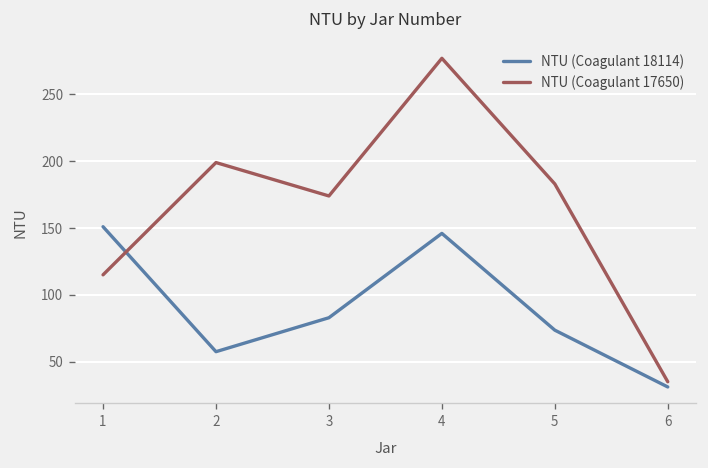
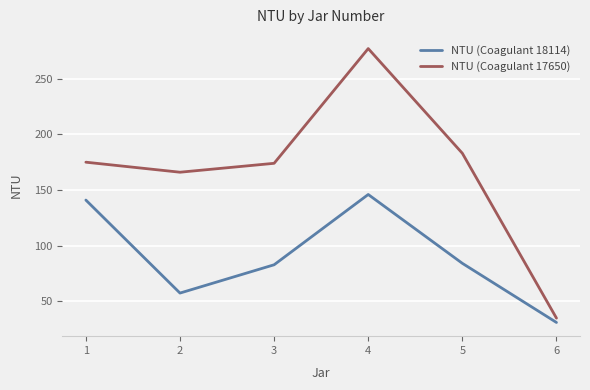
  {
    "NTU (Coagulant 18114)": {
-     "1": 151,
+     "1": 141,
      "2": 58,
      "3": 83,
      "4": 146,
-     "5": 74,
+     "5": 84,
      "6": 31
    },
    "NTU (Coagulant 17650)": {
-     "1": 115,
-     "2": 199,
+     "1": 175,
+     "2": 166,
      "3": 174,
      "4": 277,
      "5": 183,
      "6": 35
    }
  }
